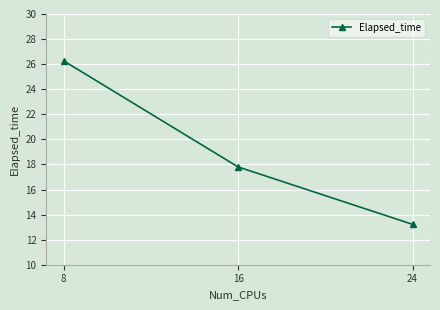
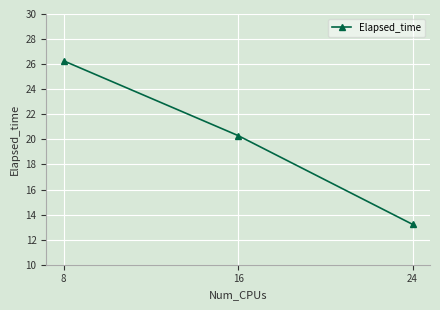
  {
    "8": 26.3,
-   "16": 17.8,
+   "16": 20.3,
    "24": 13.2
  }
